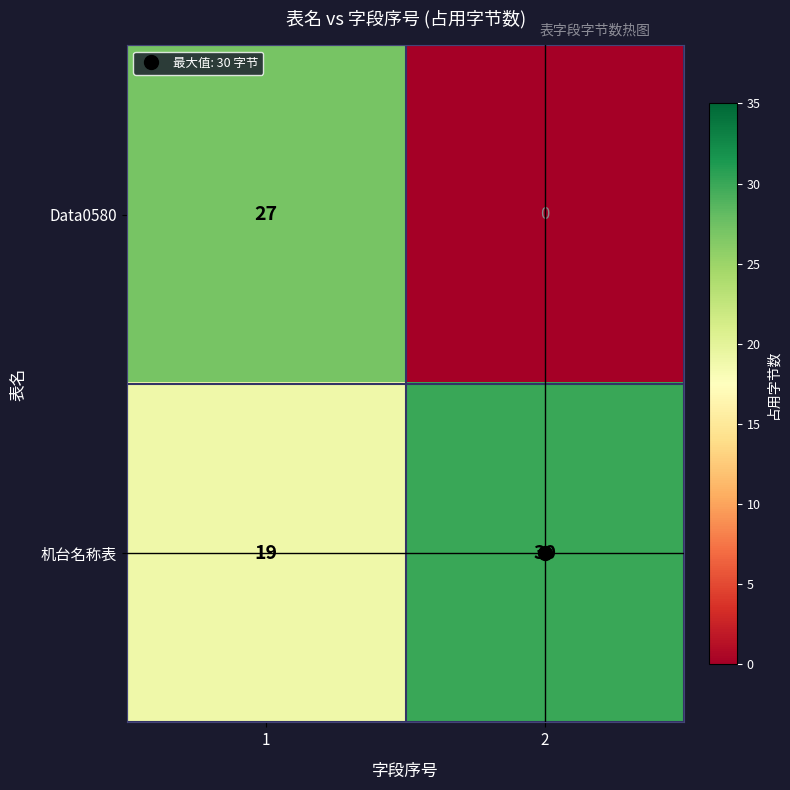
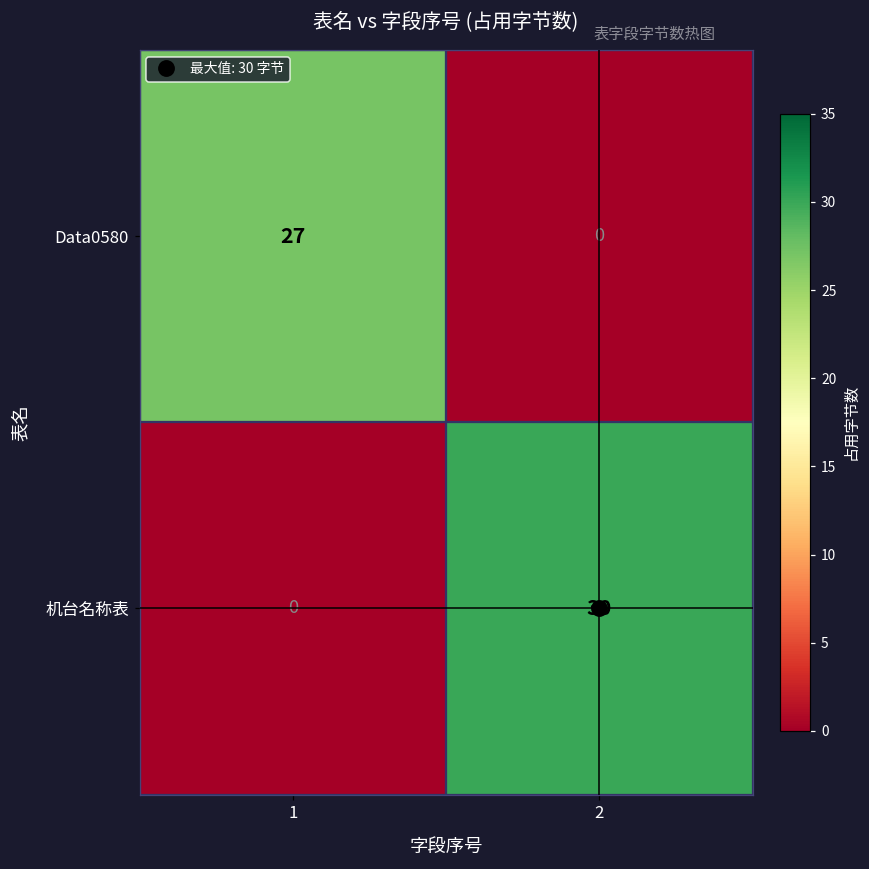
  {
    "Data0580": {
      "1": 27,
      "2": 0
    },
    "机台名称表": {
-     "1": 19
+     "1": 0
    }
  }
